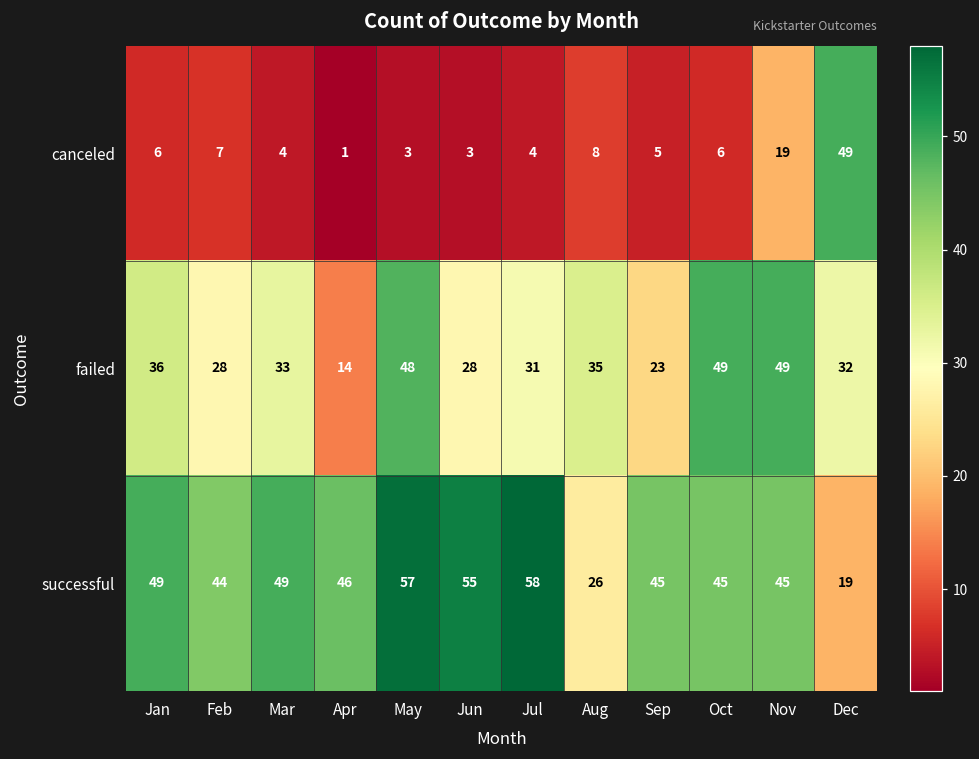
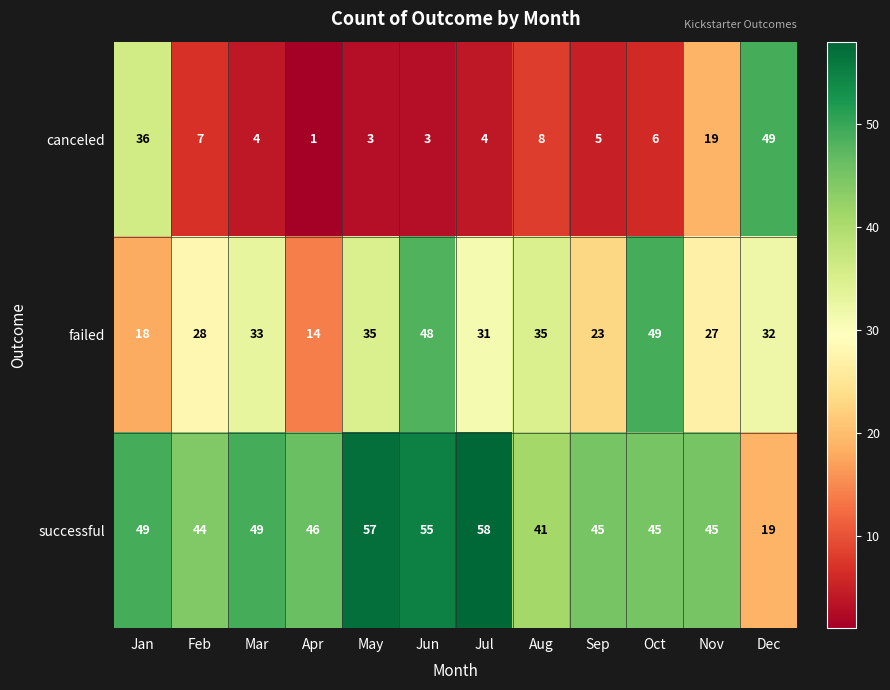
  {
    "canceled": {
-     "Jan": 6,
+     "Jan": 36,
      "Feb": 7,
      "Mar": 4,
      "Apr": 1,
      "May": 3,
      "Jun": 3,
      "Jul": 4,
      "Aug": 8,
      "Sep": 5,
      "Oct": 6,
      "Nov": 19,
      "Dec": 49
    },
    "failed": {
-     "Jan": 36,
+     "Jan": 18,
      "Feb": 28,
      "Mar": 33,
      "Apr": 14,
-     "May": 48,
-     "Jun": 28,
+     "May": 35,
+     "Jun": 48,
      "Jul": 31,
      "Aug": 35,
      "Sep": 23,
      "Oct": 49,
-     "Nov": 49,
+     "Nov": 27,
      "Dec": 32
    },
    "successful": {
      "Jan": 49,
      "Feb": 44,
      "Mar": 49,
      "Apr": 46,
      "May": 57,
      "Jun": 55,
      "Jul": 58,
-     "Aug": 26,
+     "Aug": 41,
      "Sep": 45,
      "Oct": 45,
      "Nov": 45,
      "Dec": 19
    }
  }
